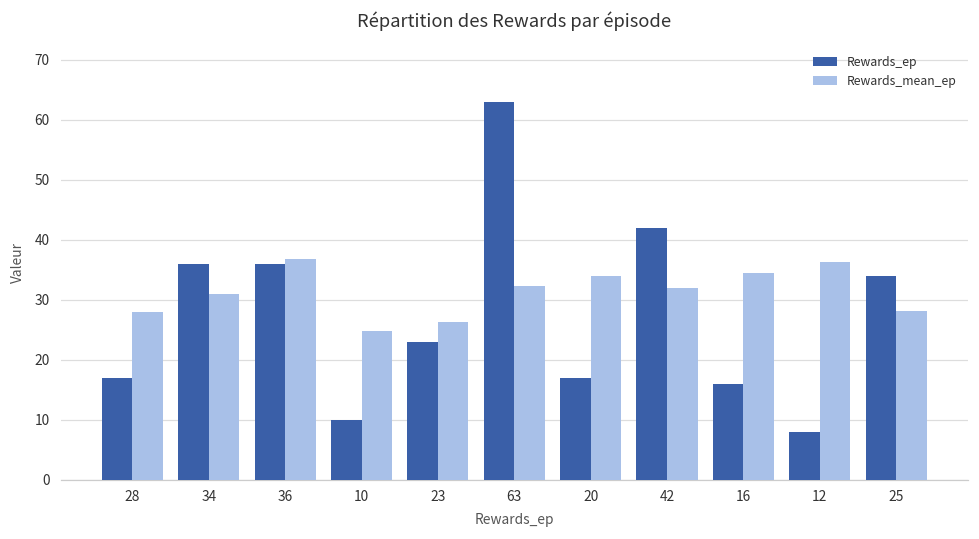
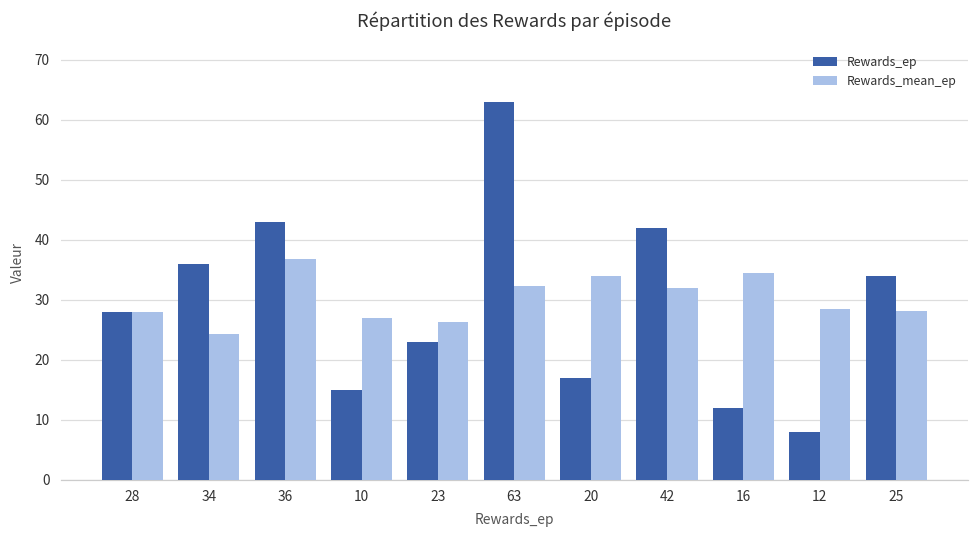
  {
    "Rewards_ep": {
-     "28": 17,
+     "28": 28,
      "34": 36,
-     "36": 36,
-     "10": 10,
+     "36": 43,
+     "10": 15,
      "23": 23,
      "63": 63,
      "20": 17,
      "42": 42,
-     "16": 16,
+     "16": 12,
      "12": 8,
      "25": 34
    },
    "Rewards_mean_ep": {
      "28": 28,
-     "34": 31,
+     "34": 24,
      "36": 37,
-     "10": 25,
+     "10": 27,
      "23": 26,
      "63": 32,
      "20": 34,
      "42": 32,
      "16": 34,
-     "12": 36,
+     "12": 28,
      "25": 28
    }
  }
